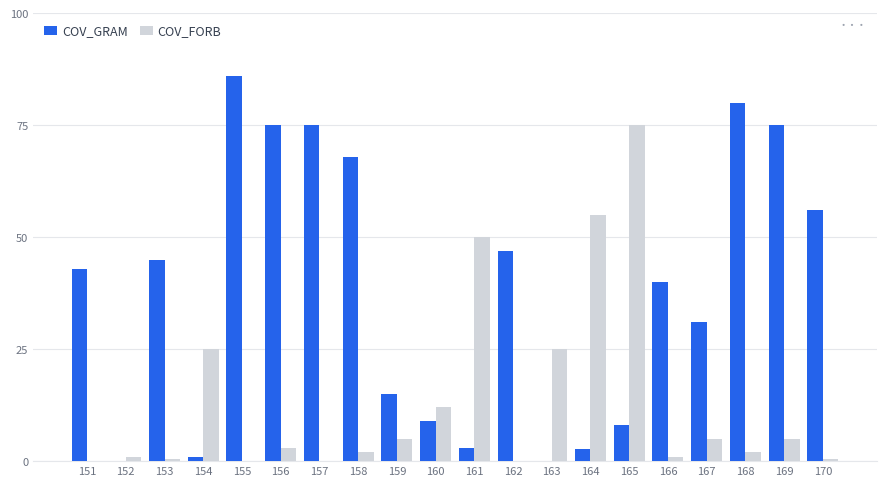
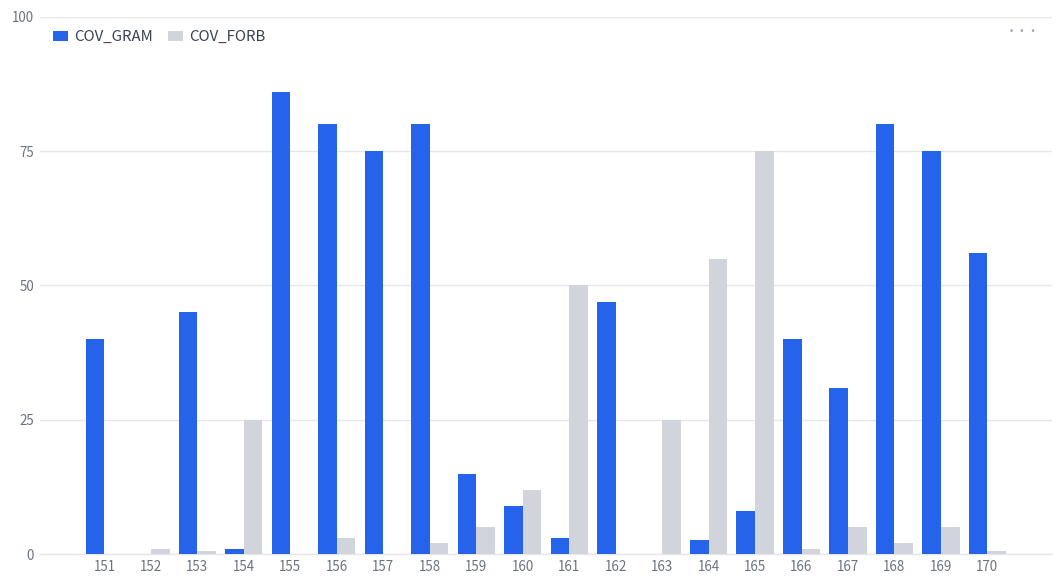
  {
    "COV_GRAM": {
-     "151": 43,
+     "151": 40,
      "152": 0,
      "153": 45,
      "154": 1,
      "155": 86,
-     "156": 75,
+     "156": 80,
      "157": 75,
-     "158": 68,
+     "158": 80,
      "159": 15,
      "160": 9,
      "161": 3,
      "162": 47,
      "163": 0,
      "164": 3,
      "165": 8,
      "166": 40,
      "167": 31,
      "168": 80,
      "169": 75,
      "170": 56
    },
    "COV_FORB": {
      "151": 0,
      "152": 1,
      "154": 25,
      "155": 0,
      "156": 3,
      "157": 0,
      "158": 2,
      "159": 5,
      "160": 12,
      "161": 50,
      "162": 0,
      "163": 25,
      "164": 55,
      "165": 75,
      "166": 1,
      "167": 5,
      "168": 2,
      "169": 5
    }
  }
